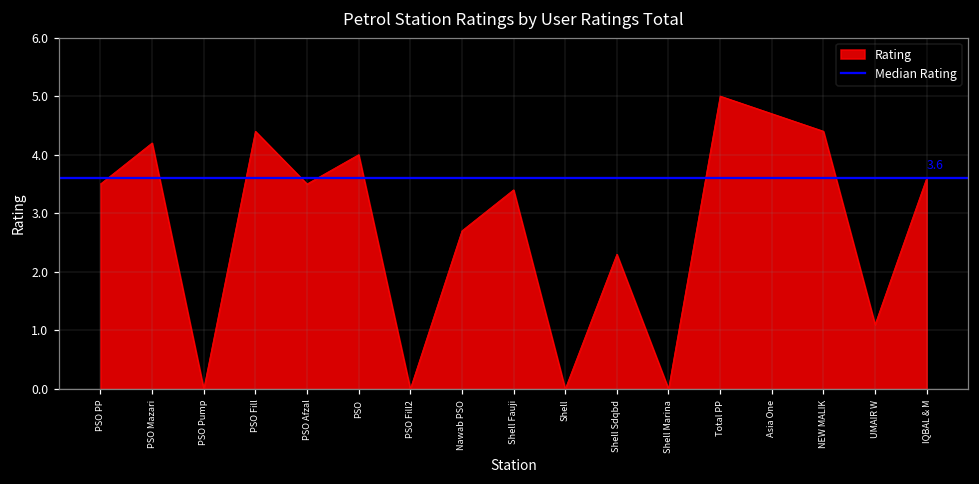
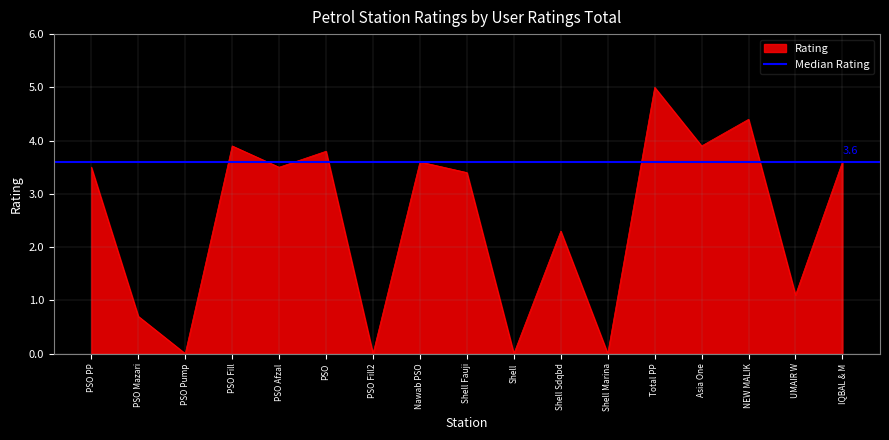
  {
    "PSO PP": 3.5,
-   "PSO Mazari": 4.2,
+   "PSO Mazari": 0.7,
    "PSO Pump": 0.0,
-   "PSO Fill": 4.4,
+   "PSO Fill": 3.9,
    "PSO Afzal": 3.5,
-   "PSO": 4.0,
+   "PSO": 3.8,
    "PSO Fill2": 0.0,
-   "Nawab PSO": 2.7,
+   "Nawab PSO": 3.6,
    "Shell Fauji": 3.4,
    "Shell": 0.0,
    "Shell Sdqbd": 2.3,
    "Shell Marina": 0.0,
    "Total PP": 5.0,
-   "Asia One": 4.7,
+   "Asia One": 3.9,
    "NEW MALIK": 4.4,
    "UMAIR W": 1.1
  }
